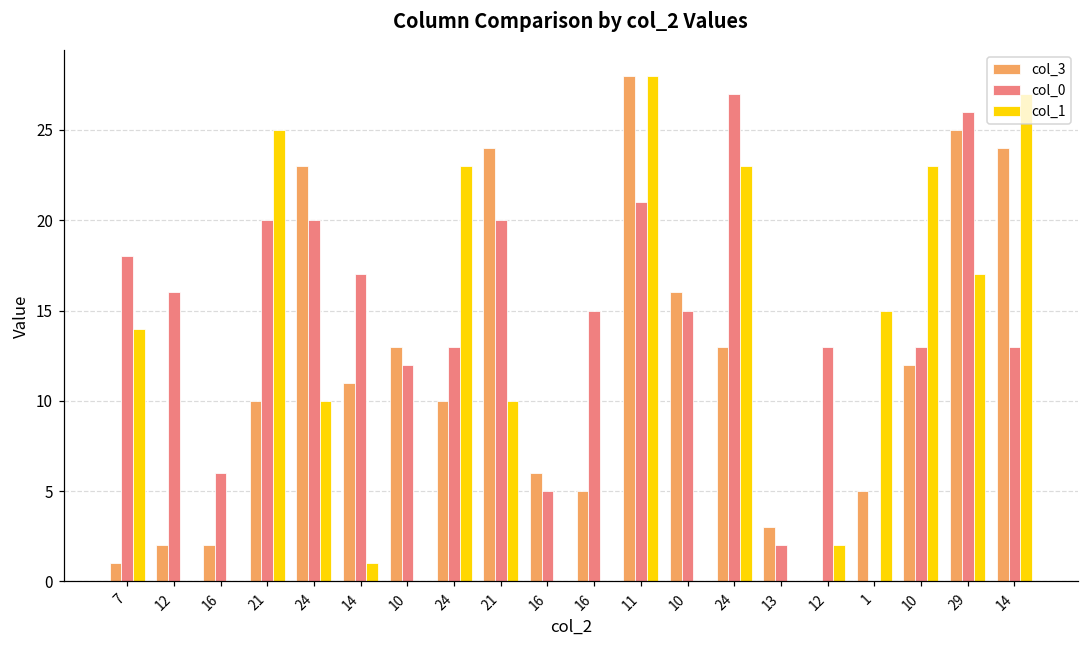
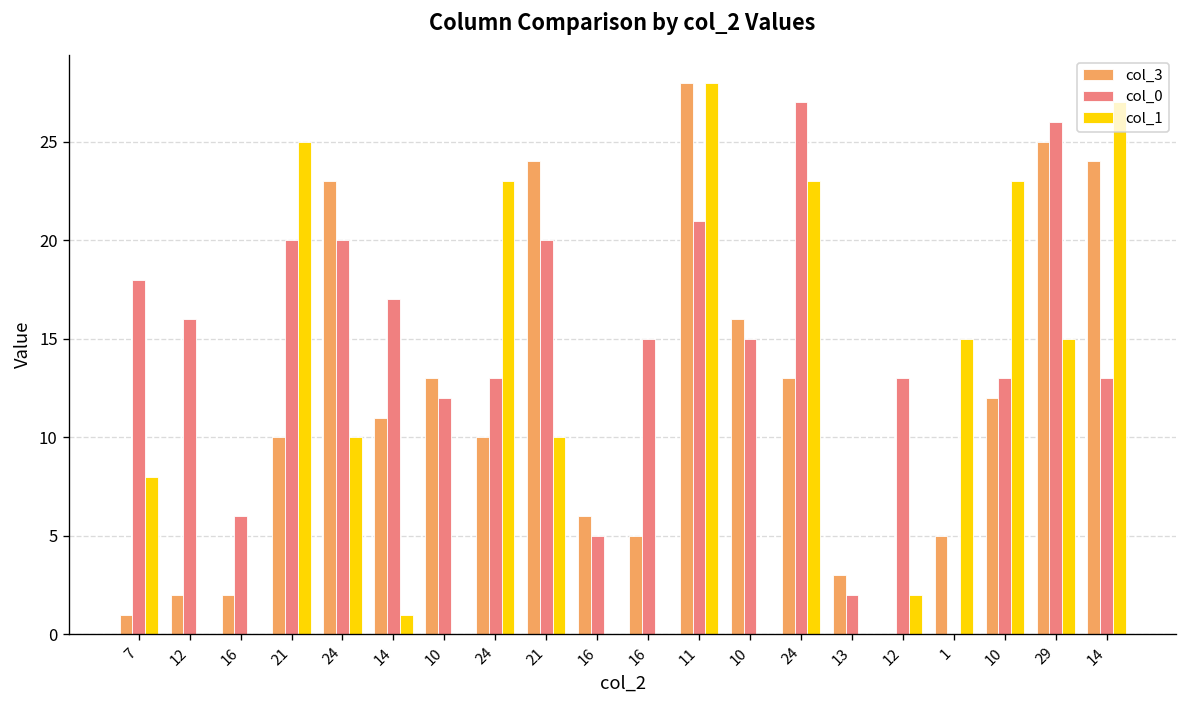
  {
    "col_1": {
-     "7": 14,
+     "7": 8,
      "11": 28,
      "13": 0,
      "1": 15,
-     "29": 17
+     "29": 15
    }
  }
